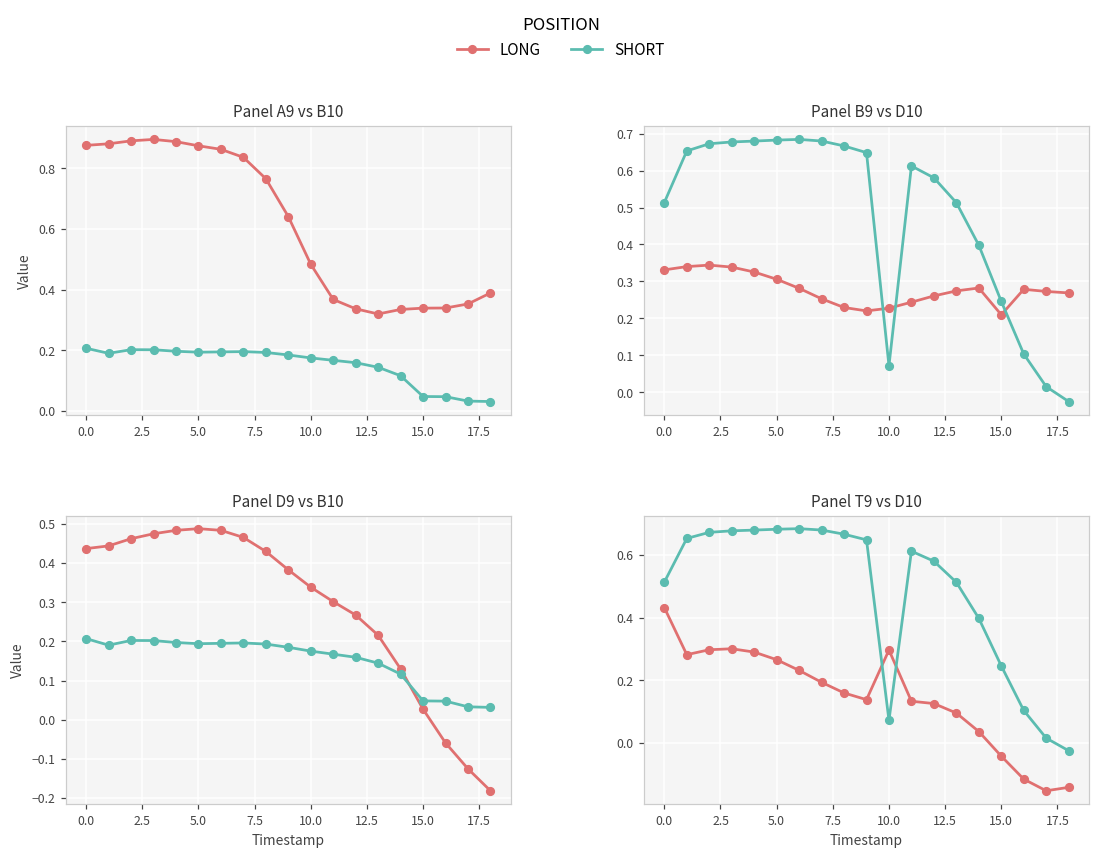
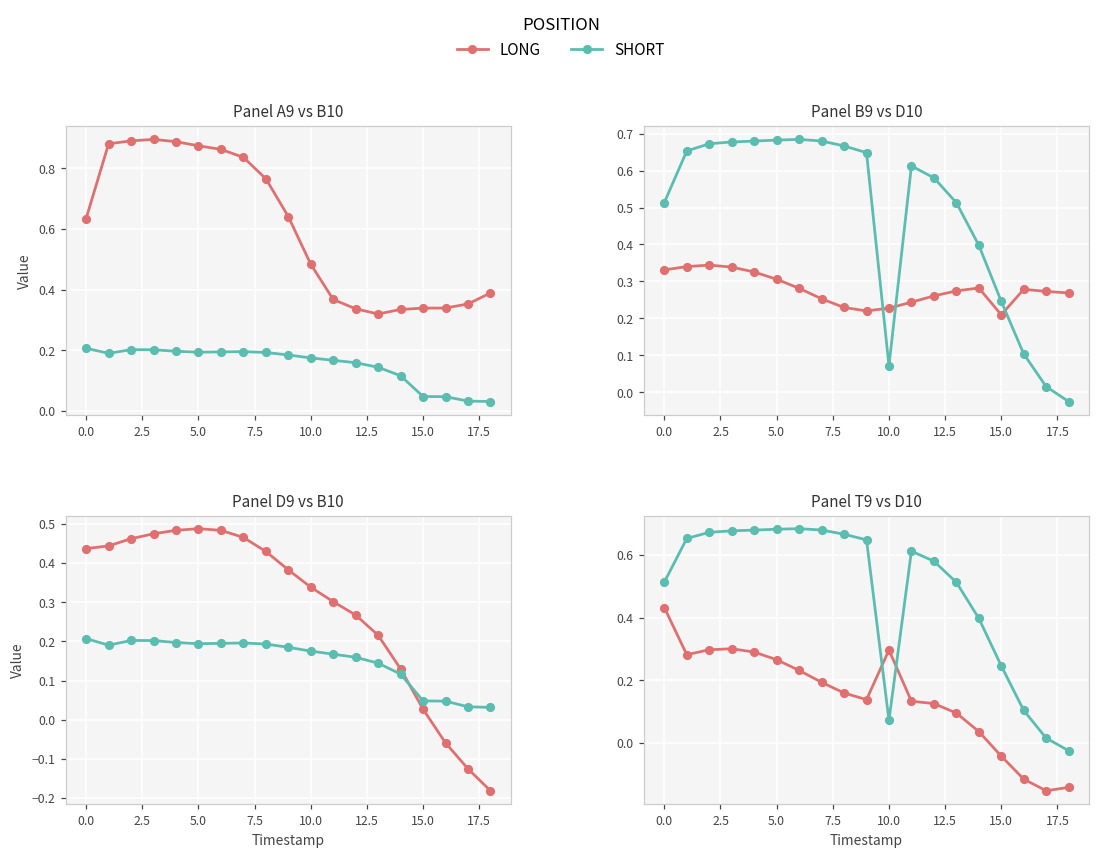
  {
    "Panel A9 vs B10": {
      "LONG": {
-       "0.0": 0.88,
+       "0.0": 0.63,
        "5.0": 0.87,
        "10.0": 0.48,
        "15.0": 0.34
      },
      "SHORT": {
        "0.0": 0.21,
        "5.0": 0.19,
        "10.0": 0.18,
        "15.0": 0.05
      }
    },
    "Panel B9 vs D10": {
      "LONG": {
        "0.0": 0.33,
        "5.0": 0.31,
        "10.0": 0.23,
        "15.0": 0.21
      },
      "SHORT": {
        "0.0": 0.51,
        "5.0": 0.68,
        "10.0": 0.07,
        "15.0": 0.25
      }
    },
    "Panel D9 vs B10": {
      "LONG": {
        "0.0": 0.44,
        "5.0": 0.49,
        "10.0": 0.34,
        "15.0": 0.03
      },
      "SHORT": {
        "0.0": 0.21,
        "5.0": 0.19,
        "10.0": 0.18,
        "15.0": 0.05
      }
    },
    "Panel T9 vs D10": {
      "LONG": {
        "0.0": 0.43,
        "5.0": 0.27,
        "10.0": 0.30,
        "15.0": -0.04
      },
      "SHORT": {
        "0.0": 0.51,
        "5.0": 0.68,
        "10.0": 0.07,
        "15.0": 0.25
      }
    }
  }
